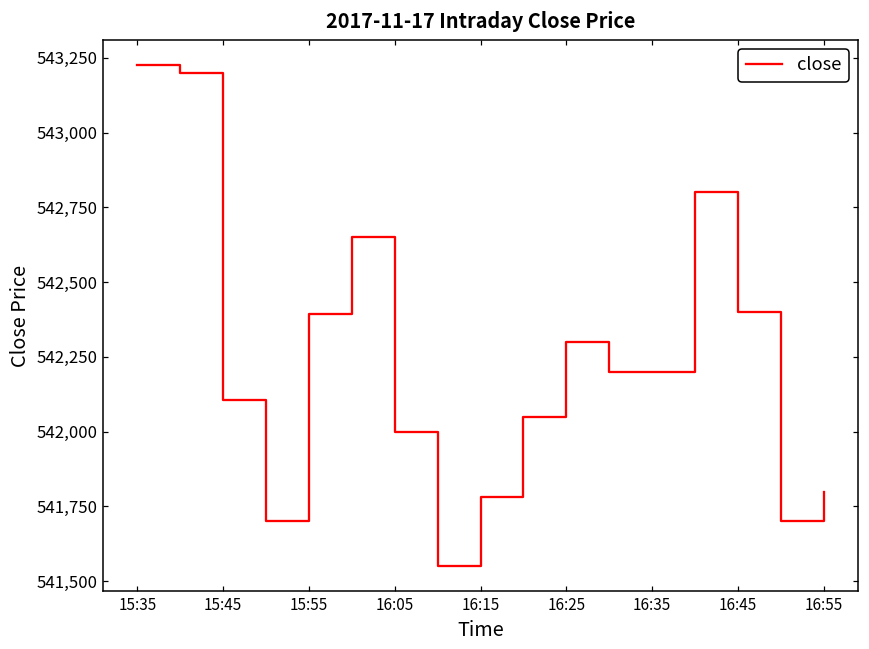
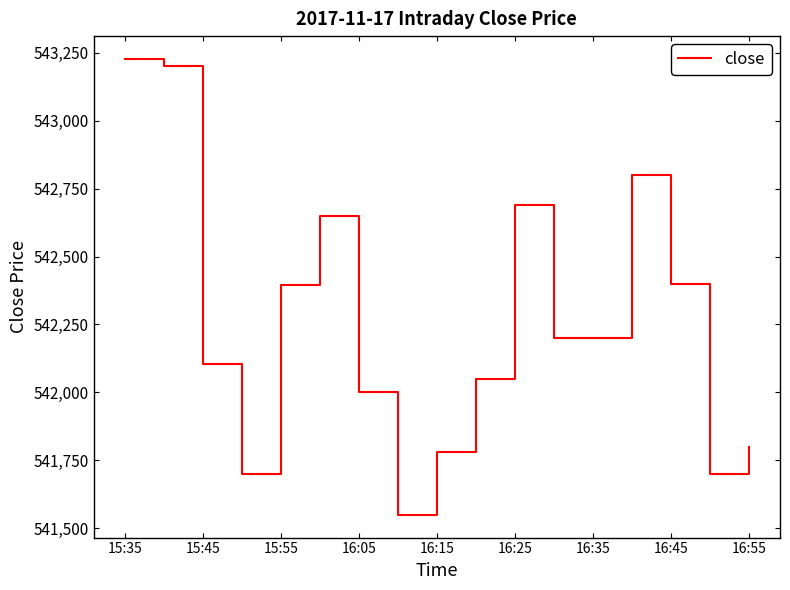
  {
    "15:35": "543,230",
    "15:45": "542,110",
    "15:55": "542,390",
    "16:05": "542,000",
    "16:15": "541,780",
-   "16:25": "542,300",
+   "16:25": "542,690",
    "16:35": "542,200",
    "16:45": "542,400",
    "16:55": "541,800"
  }
